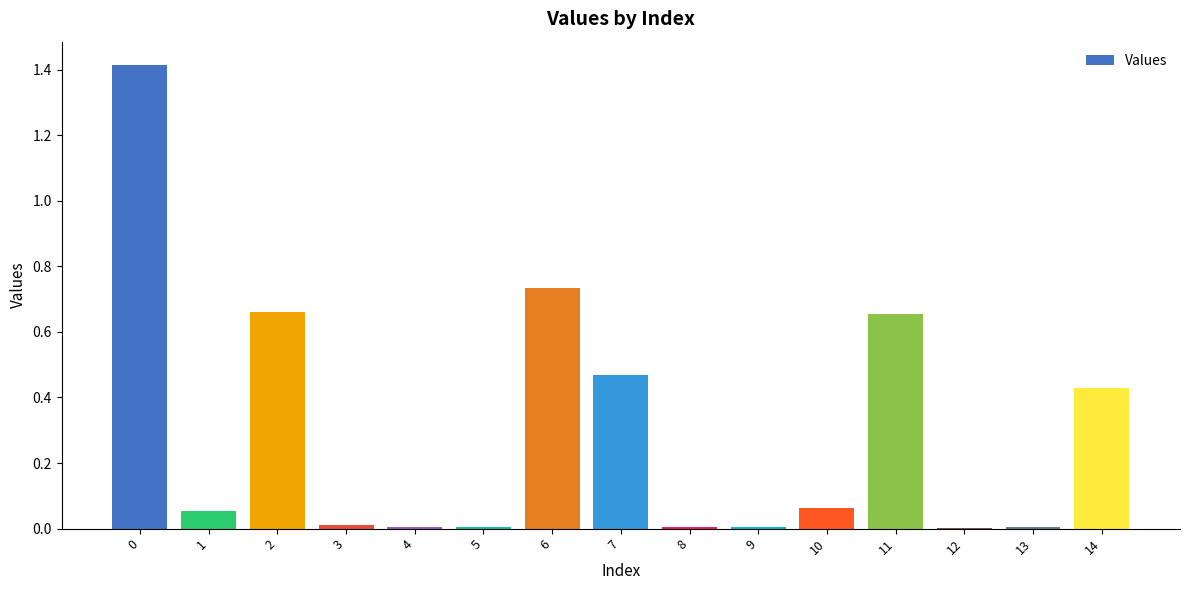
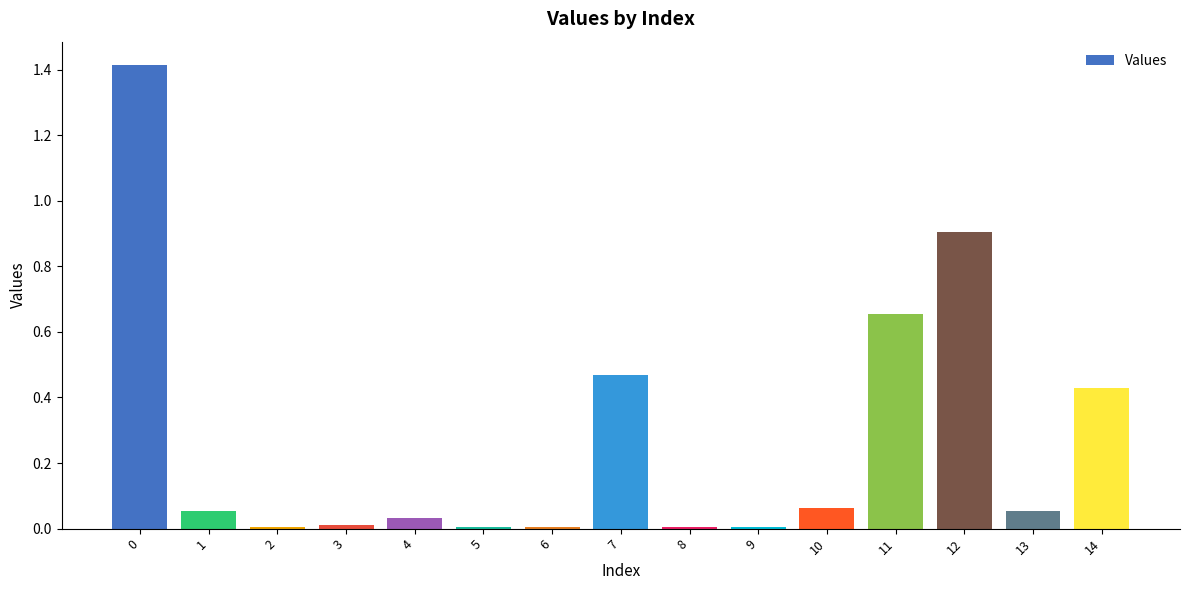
  {
    "0": 1.41,
    "1": 0.06,
-   "2": 0.66,
+   "2": 0.01,
    "3": 0.01,
-   "4": 0.01,
-   "6": 0.73,
+   "4": 0.03,
+   "6": 0.00,
    "7": 0.47,
    "10": 0.06,
    "11": 0.66,
-   "12": 0.00,
-   "13": 0.00,
+   "12": 0.90,
+   "13": 0.05,
    "14": 0.43
  }
